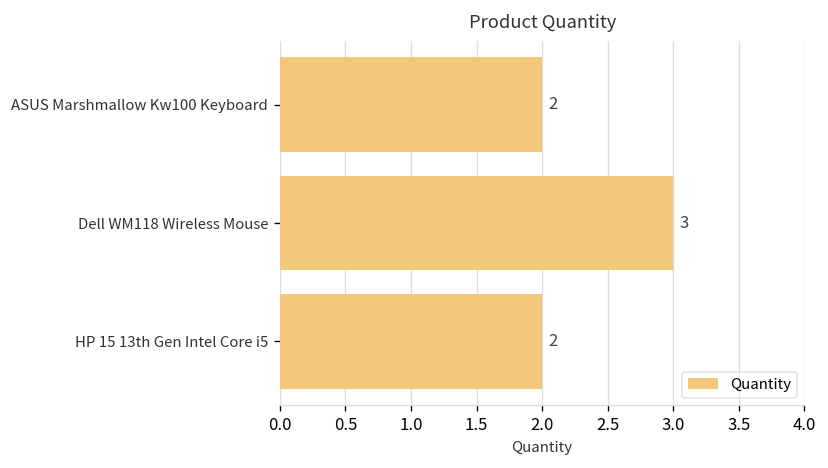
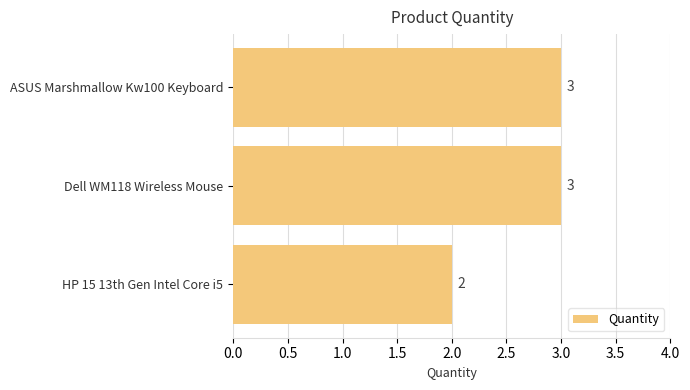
  {
-   "ASUS Marshmallow Kw100 Keyboard": 2,
+   "ASUS Marshmallow Kw100 Keyboard": 3,
    "Dell WM118 Wireless Mouse": 3,
    "HP 15 13th Gen Intel Core i5": 2
  }
